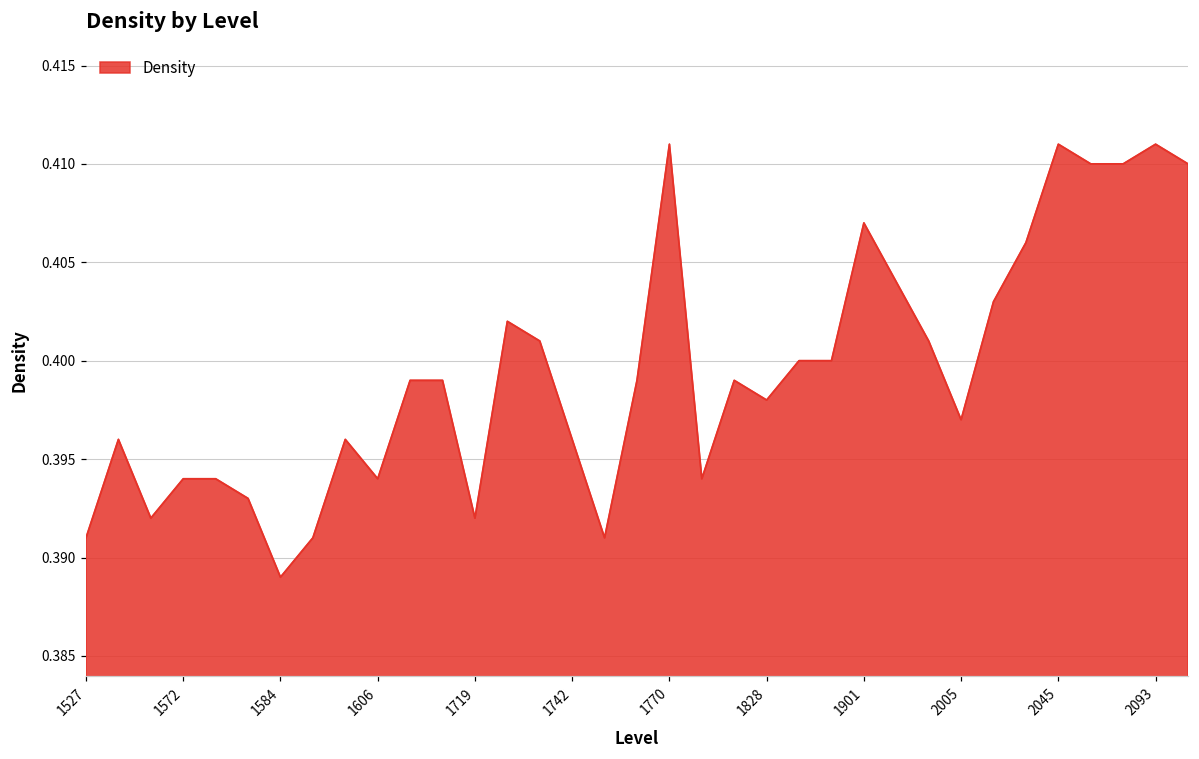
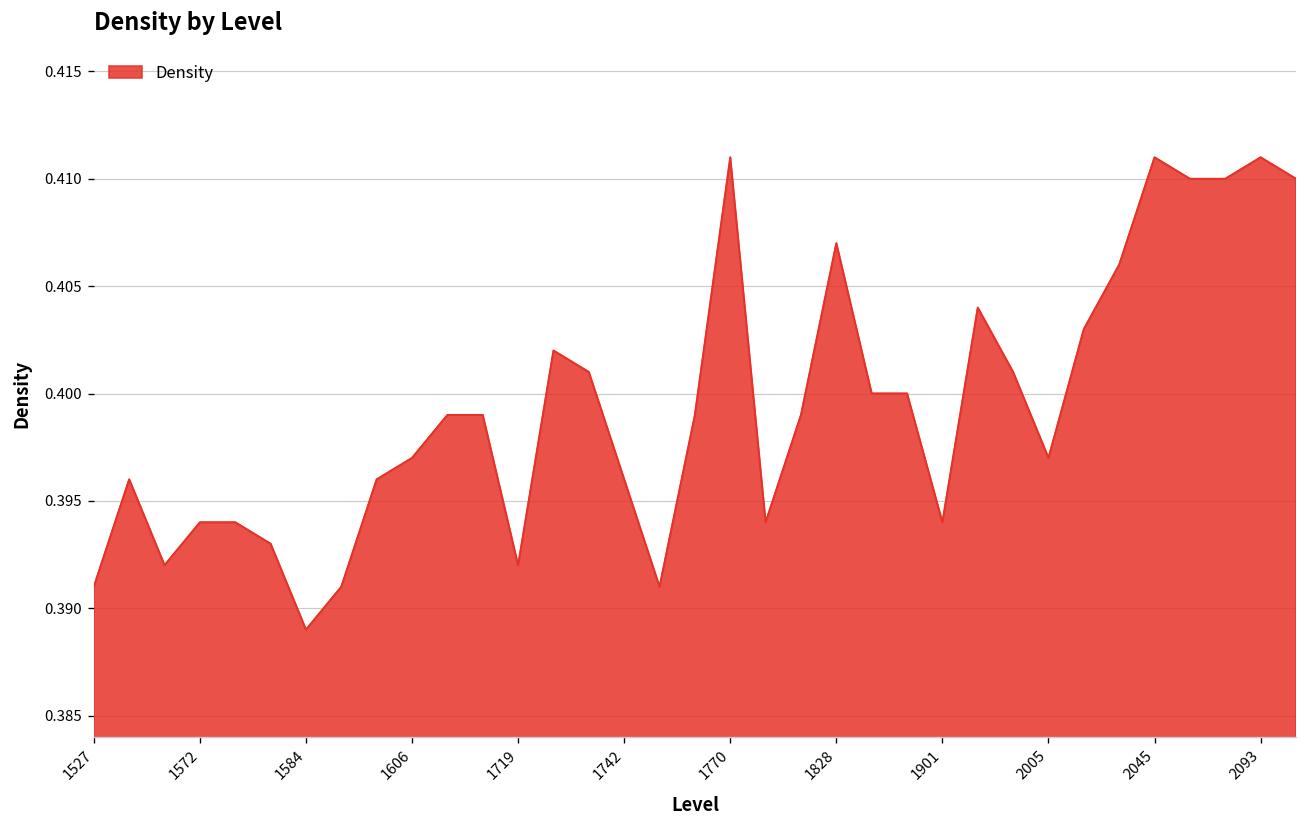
  {
    "1527": 0.391,
    "1572": 0.394,
    "1584": 0.389,
-   "1606": 0.394,
+   "1606": 0.397,
    "1719": 0.392,
    "1742": 0.396,
    "1770": 0.411,
-   "1828": 0.398,
-   "1901": 0.407,
+   "1828": 0.407,
+   "1901": 0.394,
    "2005": 0.397,
    "2045": 0.411,
    "2093": 0.411
  }
